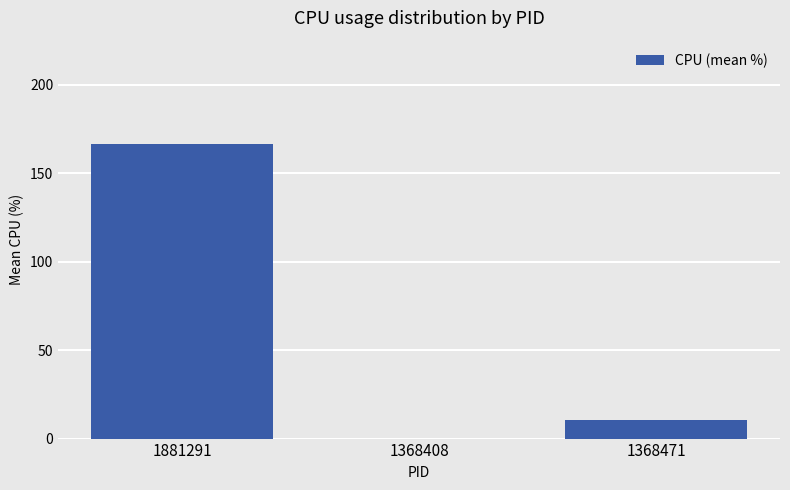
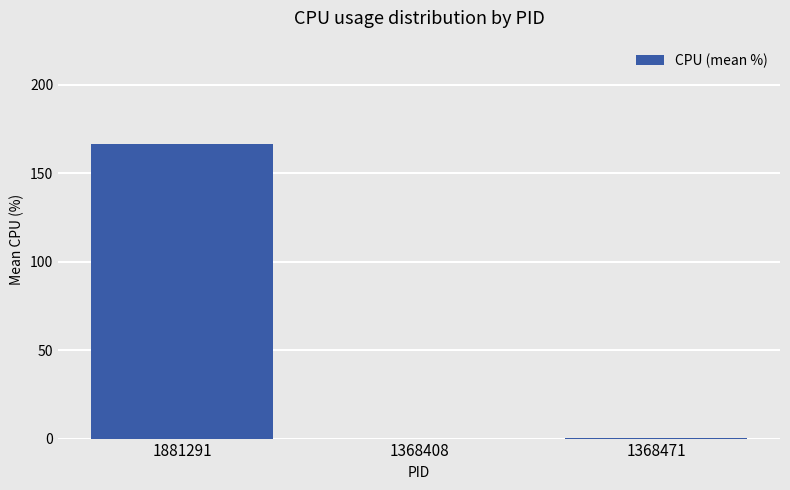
  {
    "1881291": 167,
    "1368408": 0,
-   "1368471": 11
+   "1368471": 0
  }
